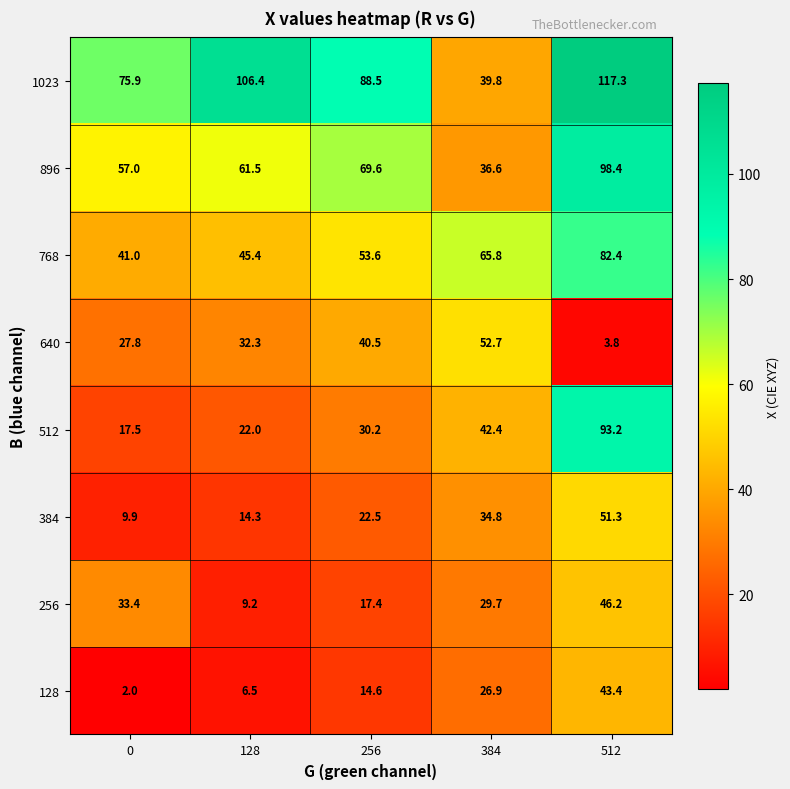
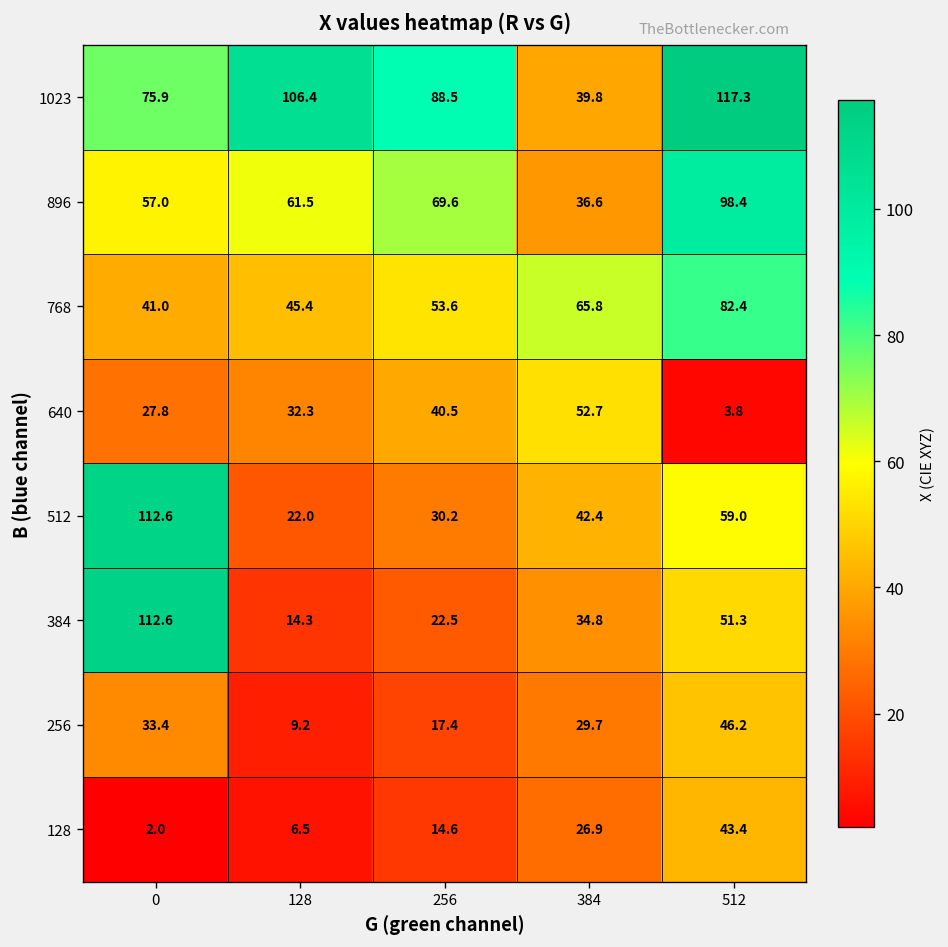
  {
    "1023": {
      "0": 75.9,
      "128": 106.4,
      "256": 88.5,
      "384": 39.8,
      "512": 117.3
    },
    "896": {
      "0": 57.0,
      "128": 61.5,
      "256": 69.6,
      "384": 36.6,
      "512": 98.4
    },
    "768": {
      "0": 41.0,
      "128": 45.4,
      "256": 53.6,
      "384": 65.8,
      "512": 82.4
    },
    "640": {
      "0": 27.8,
      "128": 32.3,
      "256": 40.5,
      "384": 52.7,
      "512": 3.8
    },
    "512": {
-     "0": 17.5,
+     "0": 112.6,
      "128": 22.0,
      "256": 30.2,
      "384": 42.4,
-     "512": 93.2
+     "512": 59.0
    },
    "384": {
-     "0": 9.9,
+     "0": 112.6,
      "128": 14.3,
      "256": 22.5,
      "384": 34.8,
      "512": 51.3
    },
    "256": {
      "0": 33.4,
      "128": 9.2,
      "256": 17.4,
      "384": 29.7,
      "512": 46.2
    },
    "128": {
      "0": 2.0,
      "128": 6.5,
      "256": 14.6,
      "384": 26.9,
      "512": 43.4
    }
  }
